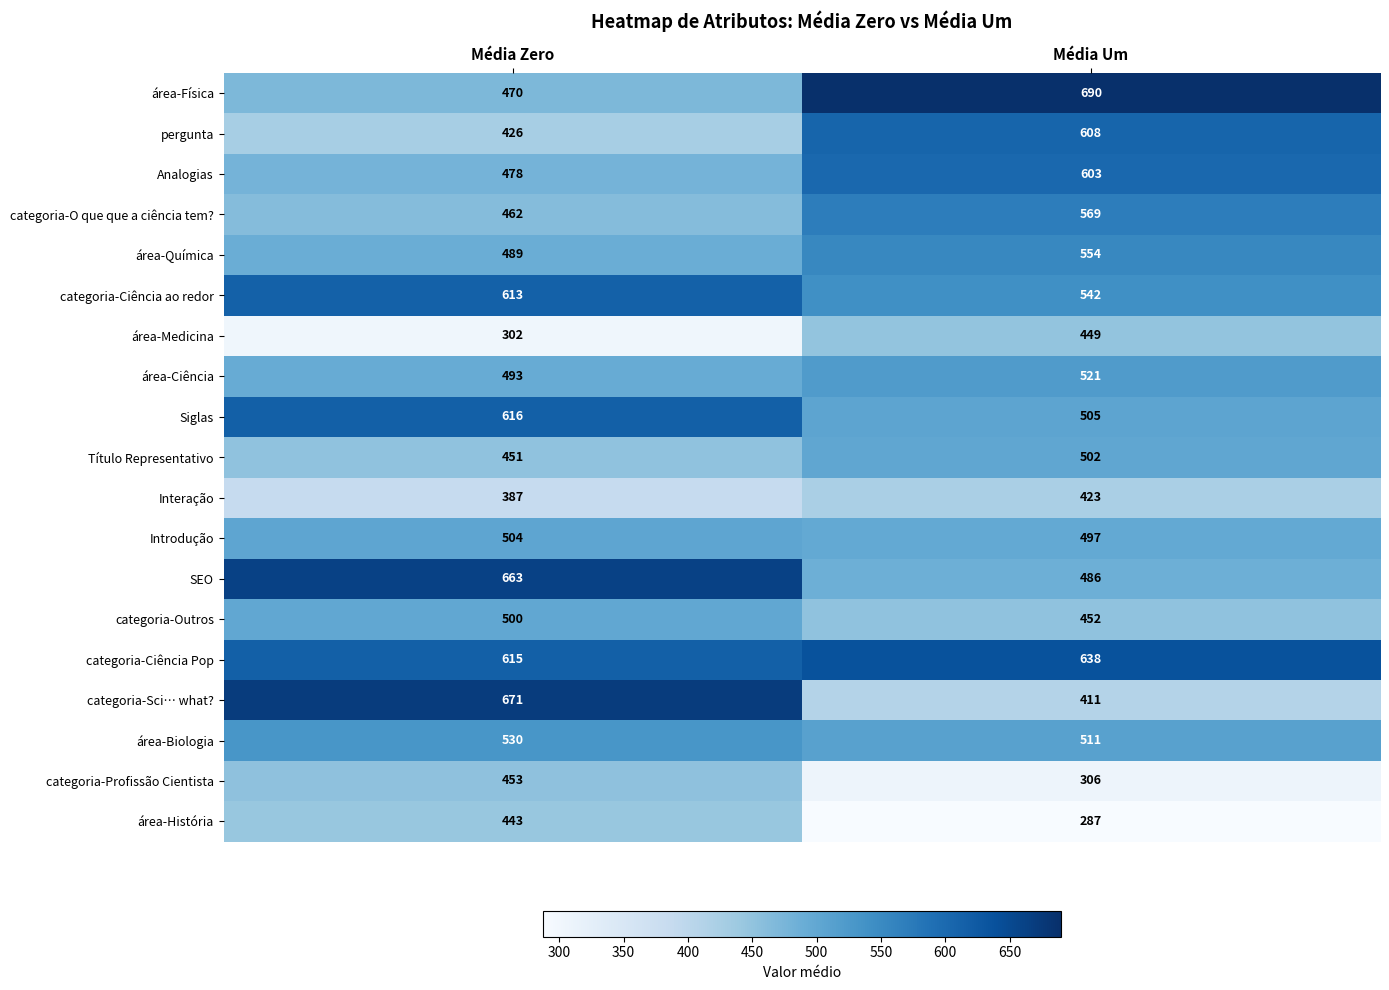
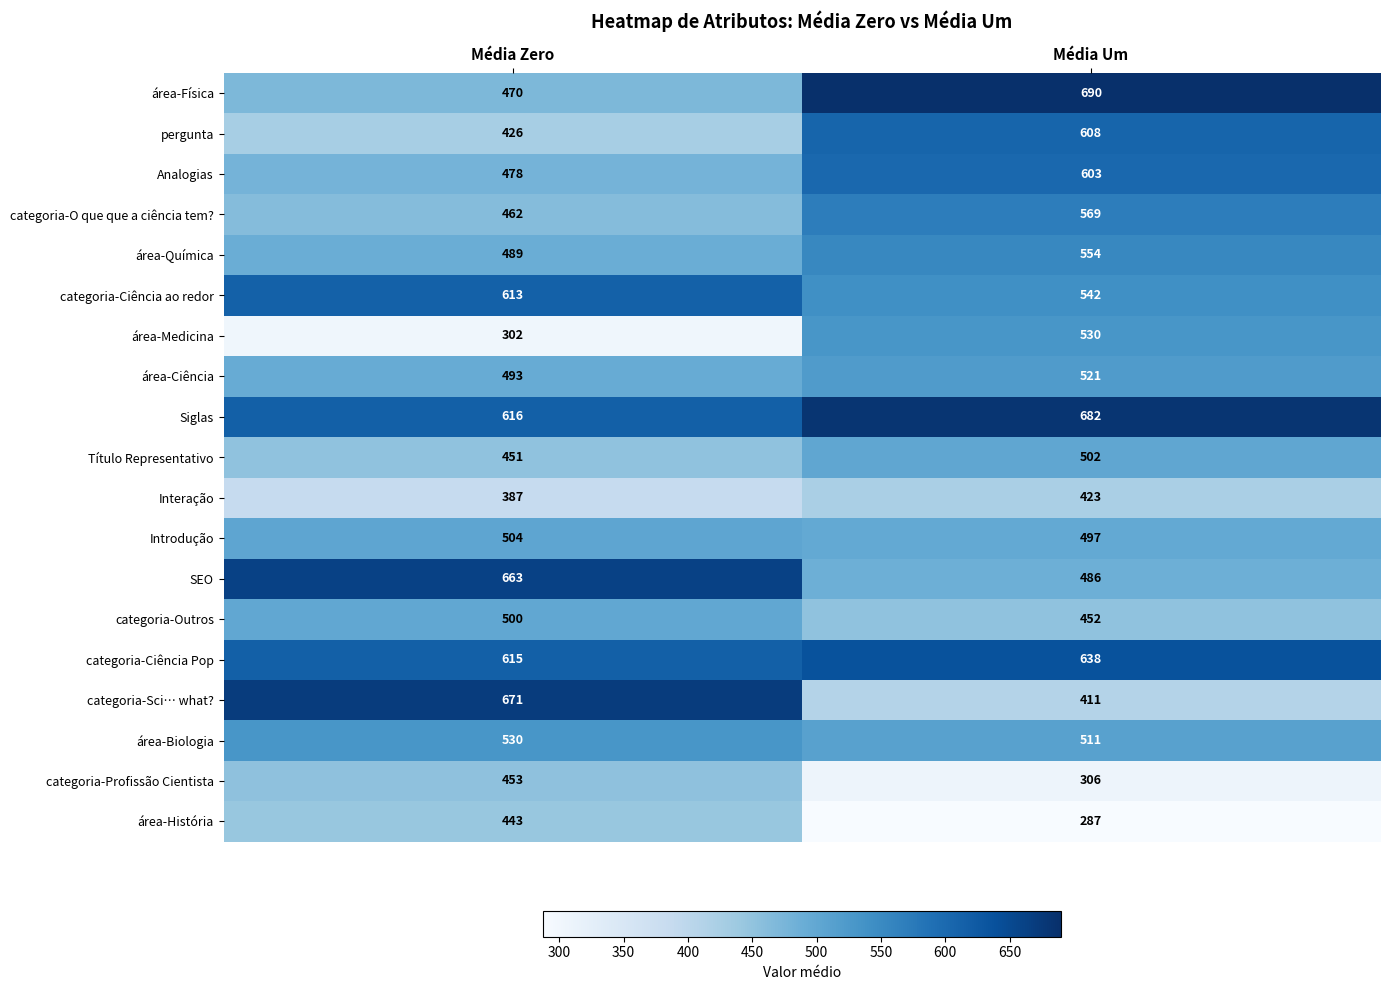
  {
    "área-Física": {
      "Média Zero": 470,
      "Média Um": 690
    },
    "pergunta": {
      "Média Zero": 426,
      "Média Um": 608
    },
    "Analogias": {
      "Média Zero": 478,
      "Média Um": 603
    },
    "categoria-O que que a ciência tem?": {
      "Média Zero": 462,
      "Média Um": 569
    },
    "área-Química": {
      "Média Zero": 489,
      "Média Um": 554
    },
    "categoria-Ciência ao redor": {
      "Média Zero": 613,
      "Média Um": 542
    },
    "área-Medicina": {
      "Média Zero": 302,
-     "Média Um": 449
+     "Média Um": 530
    },
    "área-Ciência": {
      "Média Zero": 493,
      "Média Um": 521
    },
    "Siglas": {
      "Média Zero": 616,
-     "Média Um": 505
+     "Média Um": 682
    },
    "Título Representativo": {
      "Média Zero": 451,
      "Média Um": 502
    },
    "Interação": {
      "Média Zero": 387,
      "Média Um": 423
    },
    "Introdução": {
      "Média Zero": 504,
      "Média Um": 497
    },
    "SEO": {
      "Média Zero": 663,
      "Média Um": 486
    },
    "categoria-Outros": {
      "Média Zero": 500,
      "Média Um": 452
    },
    "categoria-Ciência Pop": {
      "Média Zero": 615,
      "Média Um": 638
    },
    "categoria-Sci… what?": {
      "Média Zero": 671,
      "Média Um": 411
    },
    "área-Biologia": {
      "Média Zero": 530,
      "Média Um": 511
    },
    "categoria-Profissão Cientista": {
      "Média Zero": 453,
      "Média Um": 306
    },
    "área-História": {
      "Média Zero": 443,
      "Média Um": 287
    }
  }
